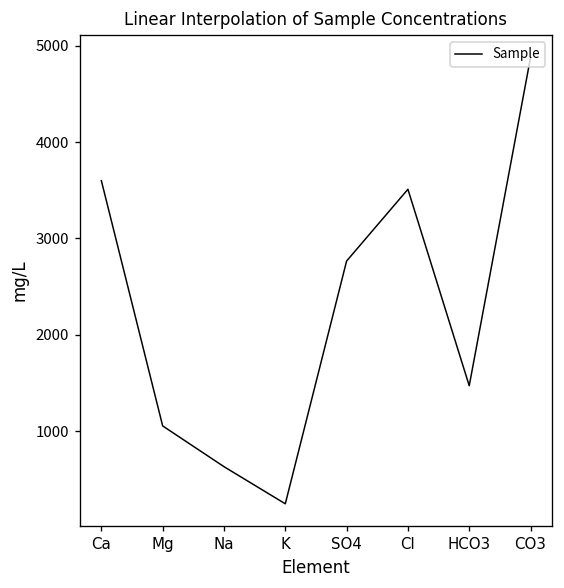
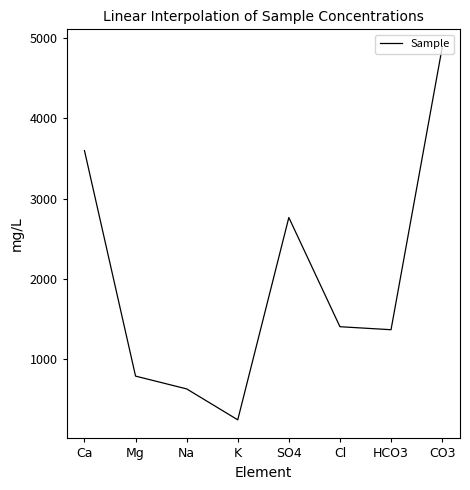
  {
    "Ca": 3600,
-   "Mg": 1100,
+   "Mg": 800,
    "Na": 600,
    "K": 200,
    "SO4": 2800,
-   "Cl": 3500,
-   "HCO3": 1500
+   "Cl": 1400,
+   "HCO3": 1400
  }
